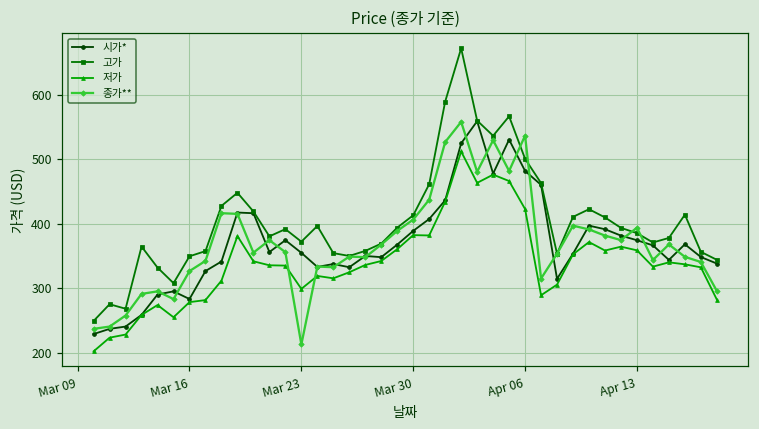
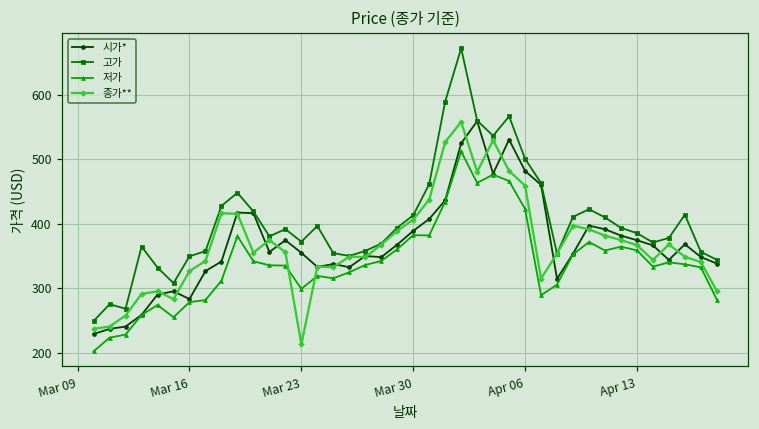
  {
    "종가**": {
      "Mar 16": 330,
      "Mar 23": 210,
      "Mar 30": 410,
-     "Apr 06": 540,
-     "Apr 13": 390
+     "Apr 06": 460,
+     "Apr 13": 370
    }
  }
